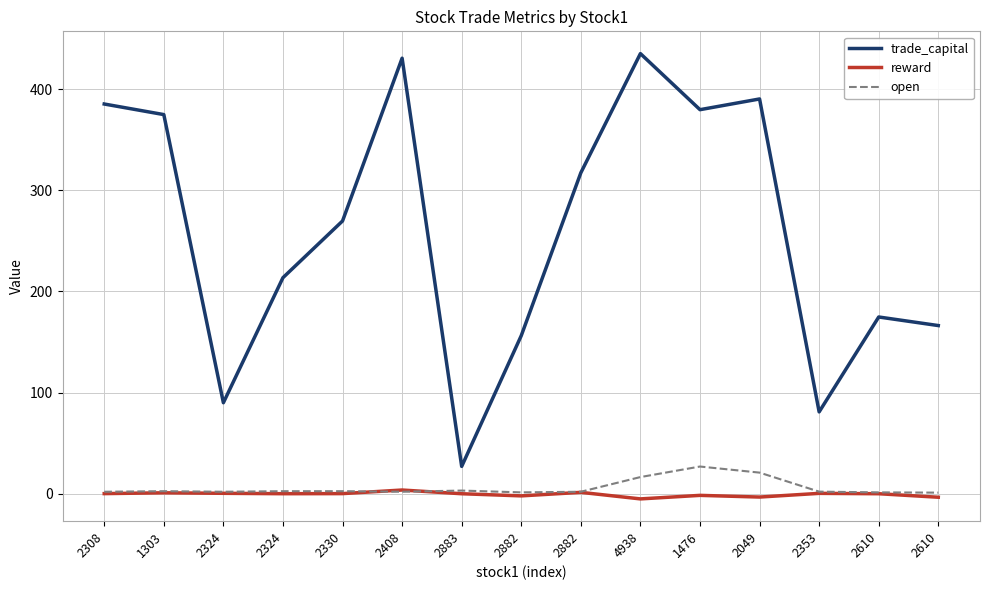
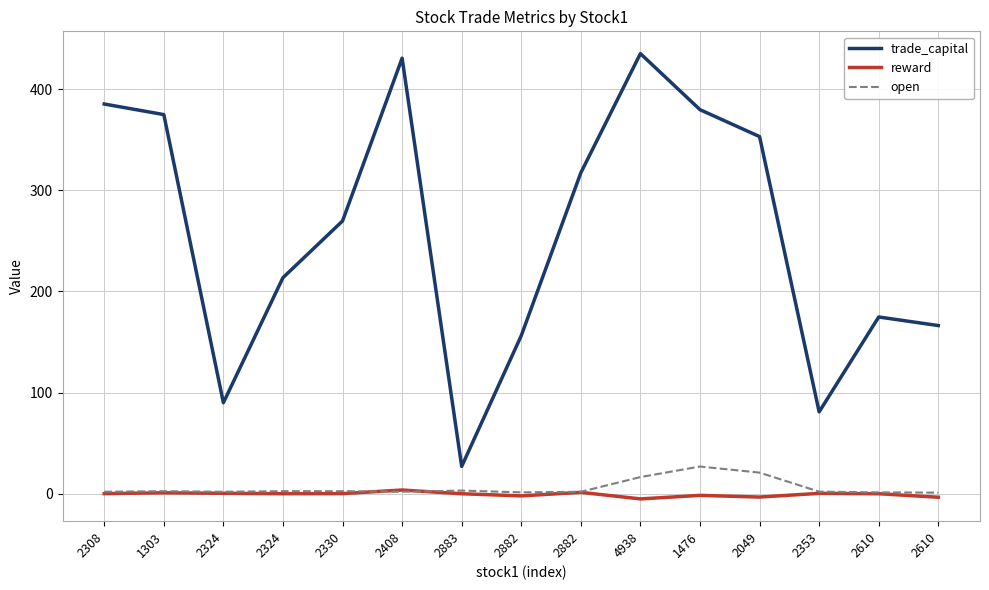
  {
    "trade_capital": {
      "2308": 385,
      "1303": 375,
      "2330": 270,
      "2408": 430,
      "2883": 27,
      "4938": 435,
      "1476": 380,
-     "2049": 390,
+     "2049": 353,
      "2353": 81
    },
    "reward": {
      "2883": 0,
      "4938": -5,
      "1476": -1,
      "2049": -3
    },
    "open": {
      "2883": 3,
      "4938": 17,
      "1476": 27,
      "2049": 21
    }
  }
